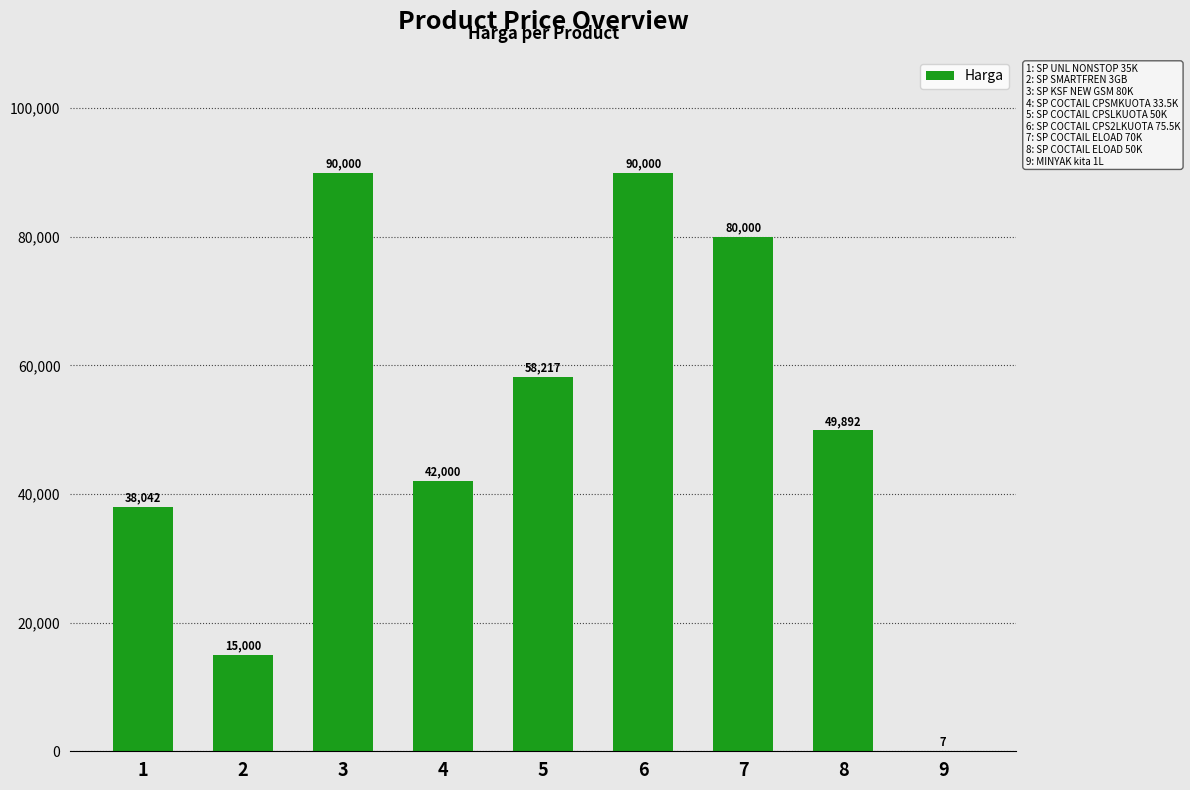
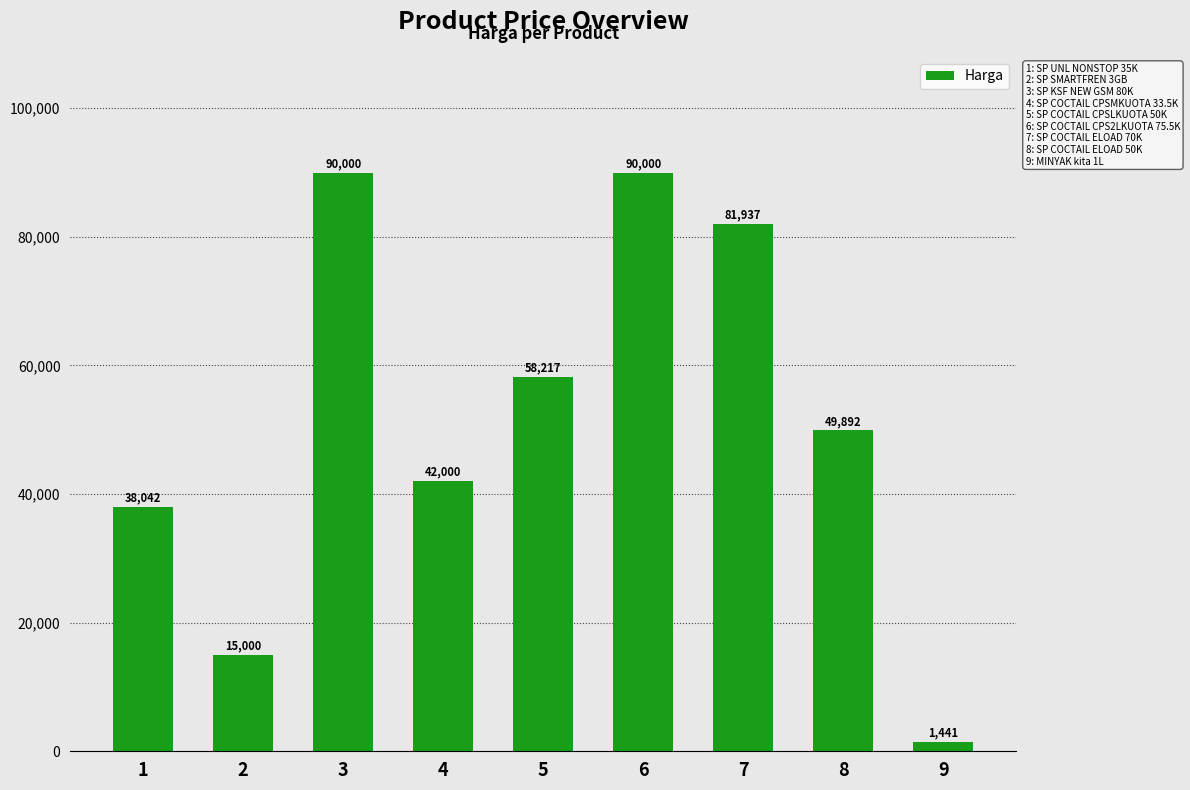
  {
    "1": "38,042",
    "2": "15,000",
    "3": "90,000",
    "4": "42,000",
    "5": "58,217",
    "6": "90,000",
-   "7": "80,000",
+   "7": "81,937",
    "8": "49,892",
-   "9": "7"
+   "9": "1,441"
  }
